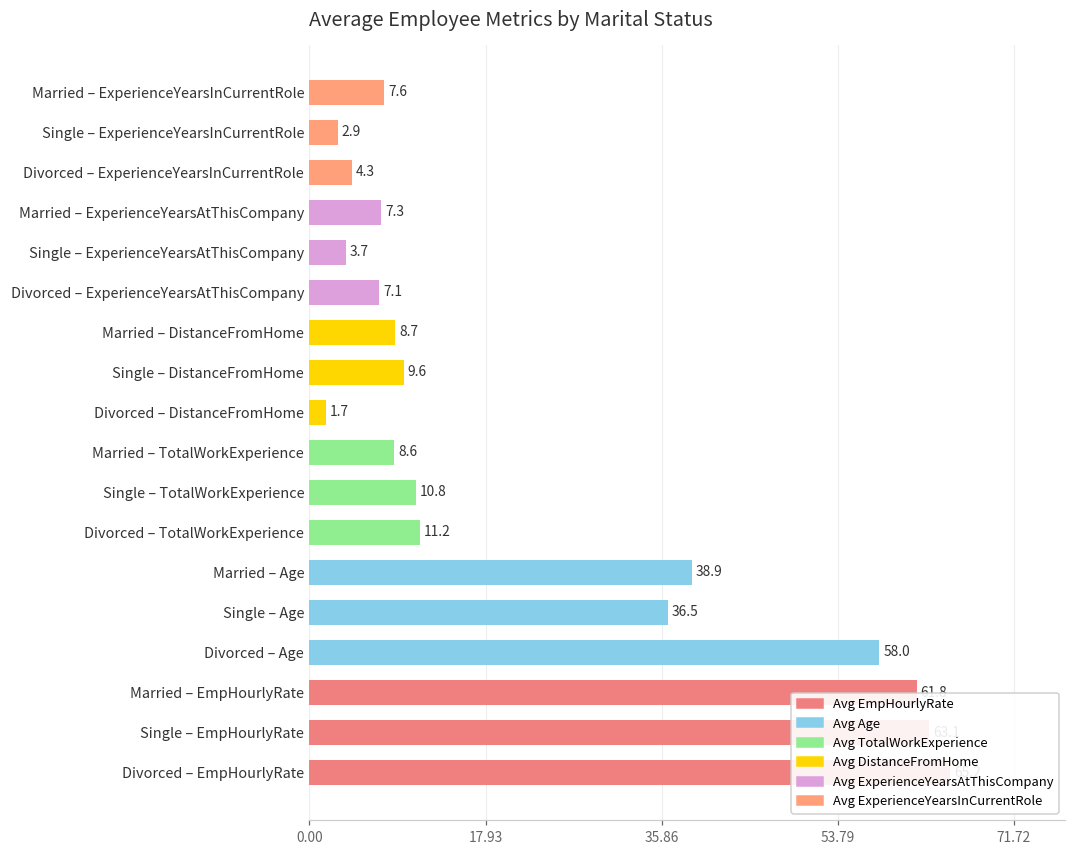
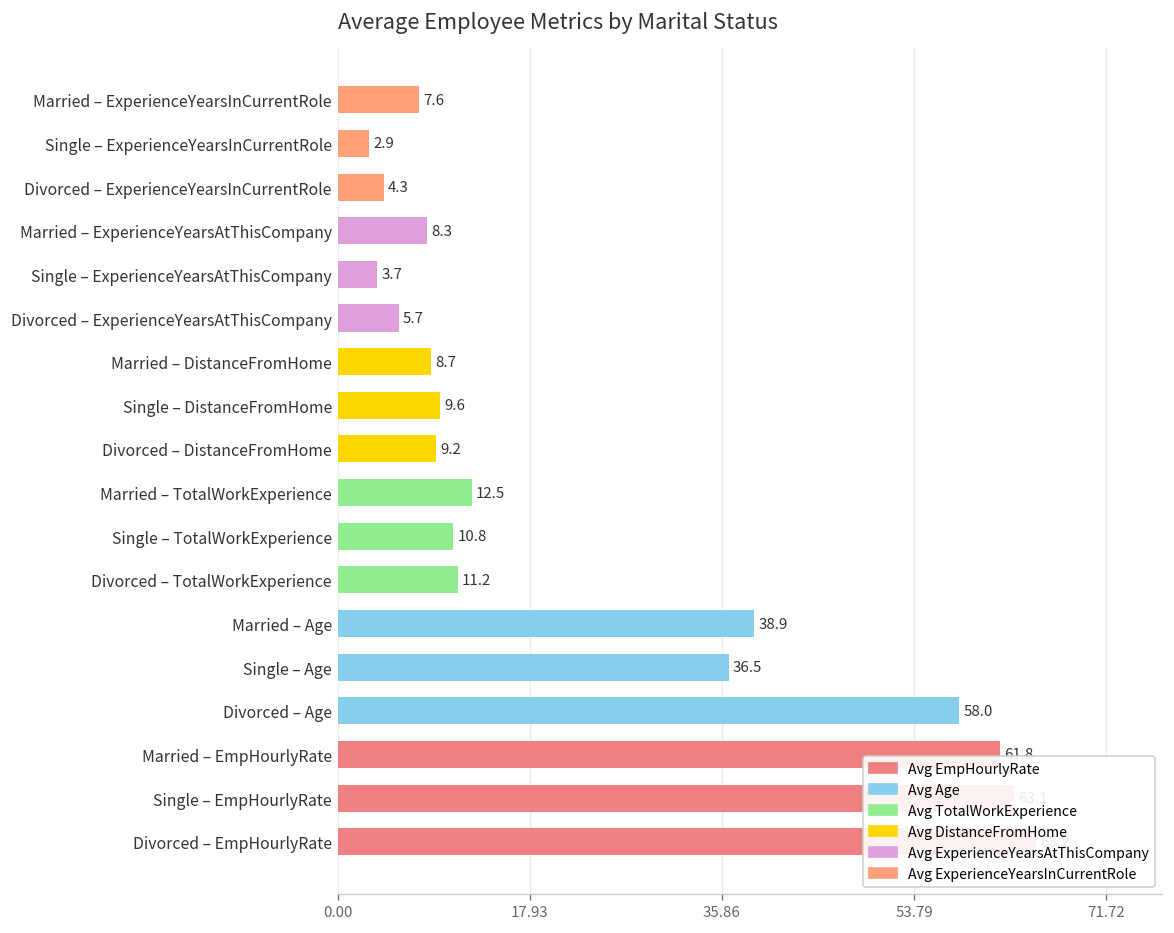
  {
    "Married – ExperienceYearsInCurrentRole": 7.6,
    "Single – ExperienceYearsInCurrentRole": 2.9,
    "Divorced – ExperienceYearsInCurrentRole": 4.3,
-   "Married – ExperienceYearsAtThisCompany": 7.3,
+   "Married – ExperienceYearsAtThisCompany": 8.3,
    "Single – ExperienceYearsAtThisCompany": 3.7,
-   "Divorced – ExperienceYearsAtThisCompany": 7.1,
+   "Divorced – ExperienceYearsAtThisCompany": 5.7,
    "Married – DistanceFromHome": 8.7,
    "Single – DistanceFromHome": 9.6,
-   "Divorced – DistanceFromHome": 1.7,
-   "Married – TotalWorkExperience": 8.6,
+   "Divorced – DistanceFromHome": 9.2,
+   "Married – TotalWorkExperience": 12.5,
    "Single – TotalWorkExperience": 10.8,
    "Divorced – TotalWorkExperience": 11.2,
    "Married – Age": 38.9,
    "Single – Age": 36.5,
    "Divorced – Age": 58.0
  }
